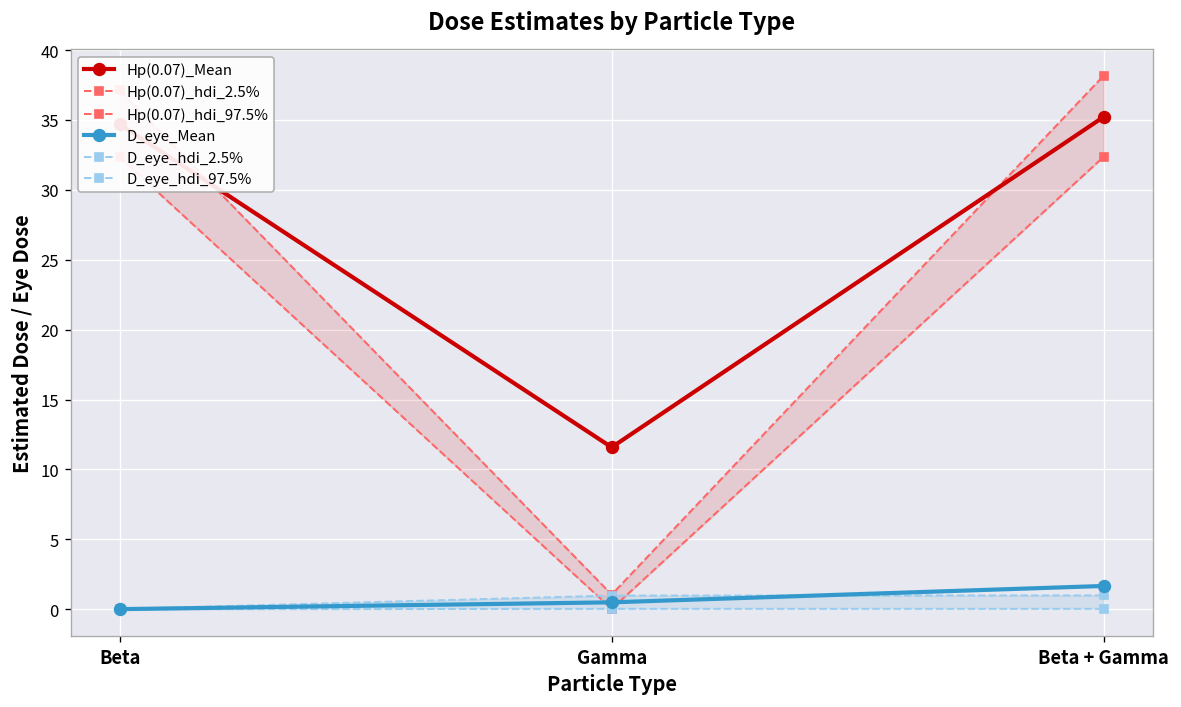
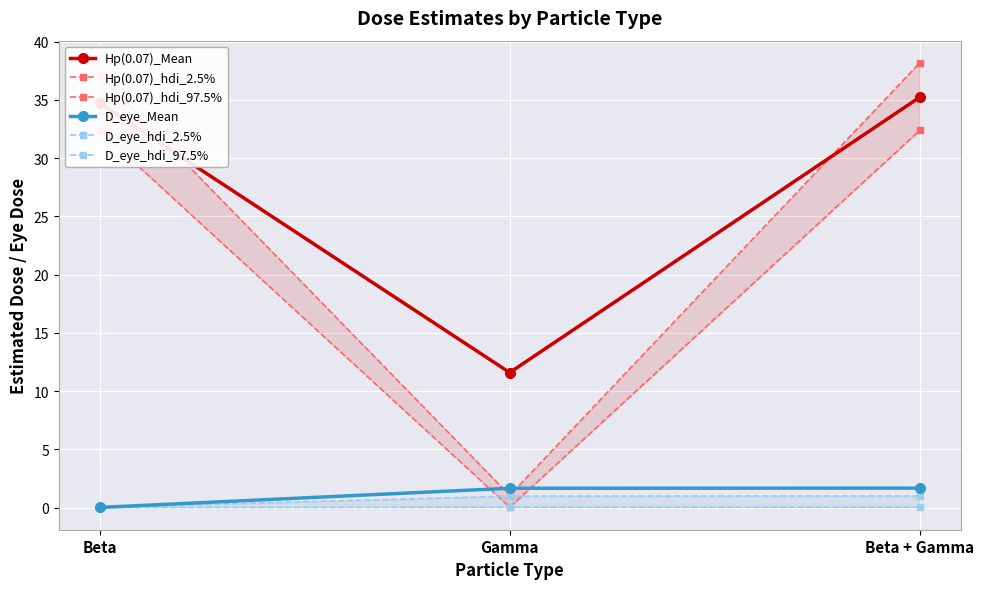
  {
    "Hp(0.07)_Mean": {
      "Gamma": 11.6,
      "Beta + Gamma": 35.2
    },
    "D_eye_Mean": {
-     "Gamma": 0.5,
+     "Gamma": 1.7,
      "Beta + Gamma": 1.7
    }
  }
